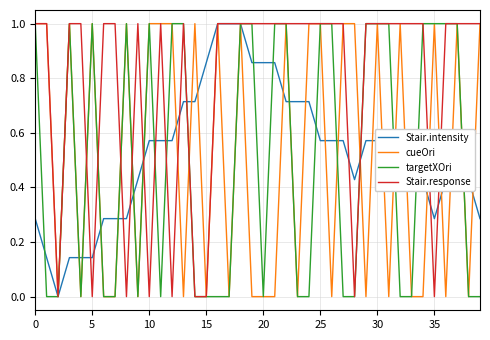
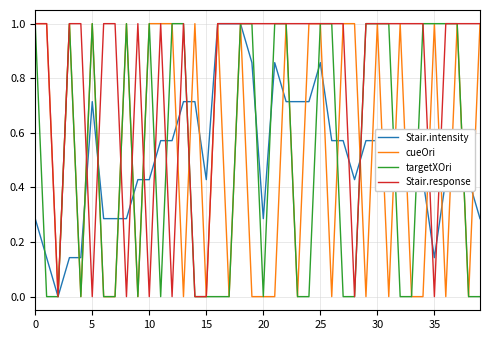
  {
    "Stair.intensity": {
      "0": 0.29,
-     "5": 0.14,
-     "10": 0.57,
-     "15": 0.86,
-     "20": 0.86,
-     "25": 0.57,
-     "35": 0.29
+     "5": 0.71,
+     "10": 0.43,
+     "15": 0.43,
+     "20": 0.29,
+     "25": 0.86,
+     "35": 0.14
    },
    "Stair.response": {
      "5": 0.00,
      "10": 0.00,
      "20": 1.00,
      "35": 0.00
    }
  }
